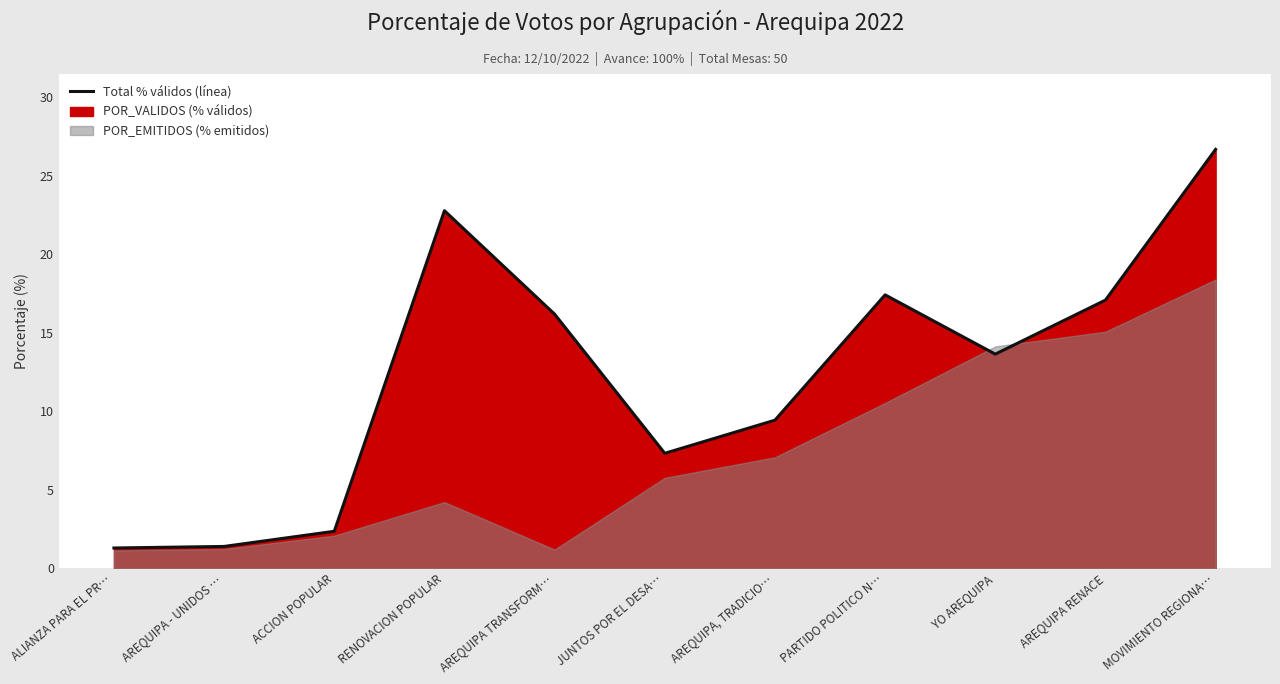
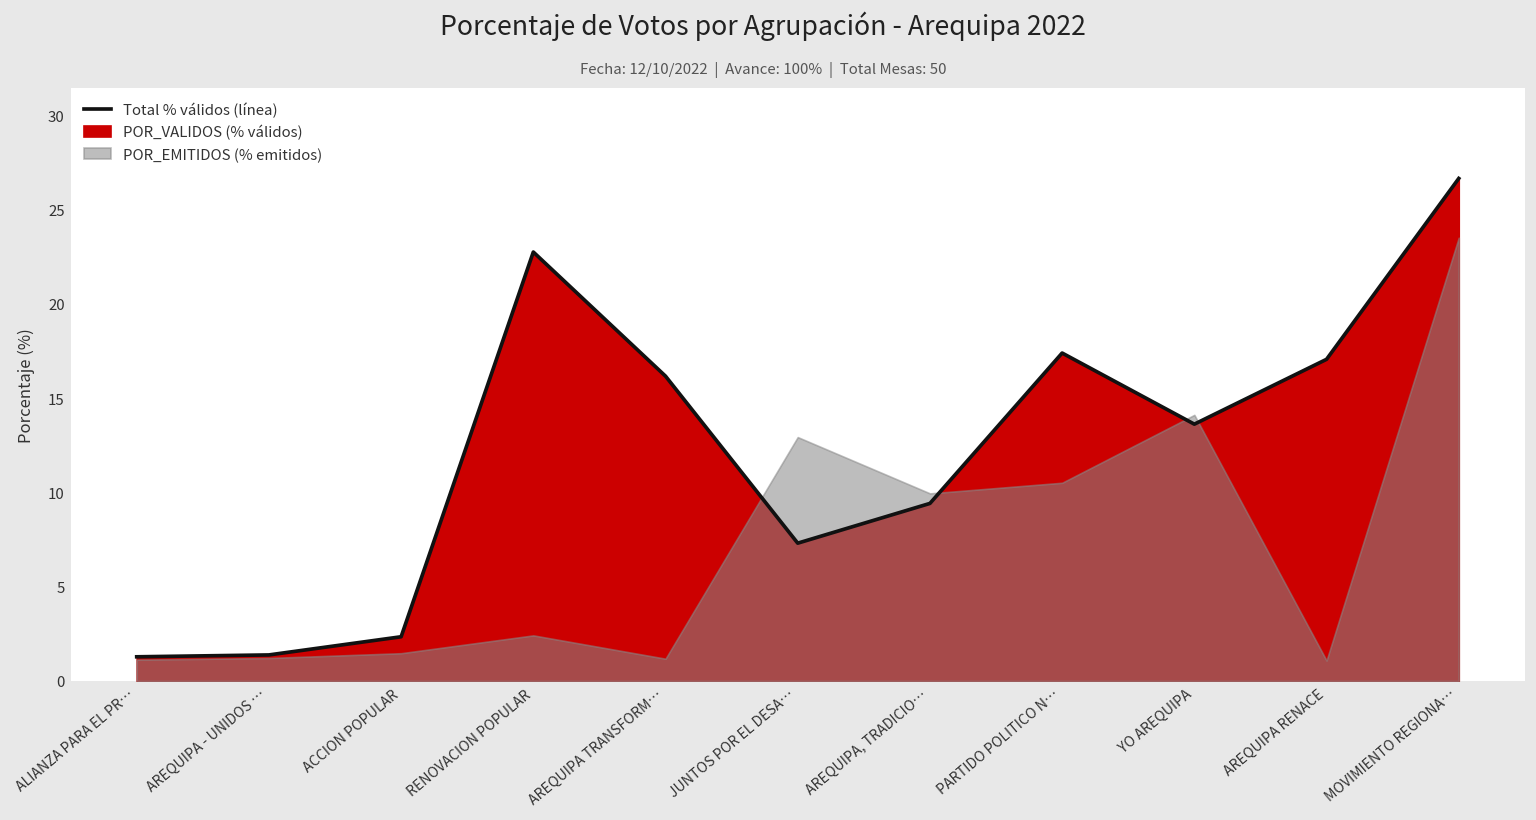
  {
    "POR_VALIDOS (% válidos)": {
      "AREQUIPA - UNIDOS …": 1.4,
      "ACCION POPULAR": 2.4,
      "RENOVACION POPULAR": 22.8,
      "AREQUIPA TRANSFORM…": 16.2,
      "JUNTOS POR EL DESA…": 7.3,
      "AREQUIPA, TRADICIO…": 9.4,
      "PARTIDO POLITICO N…": 17.4,
      "YO AREQUIPA": 13.6,
      "AREQUIPA RENACE": 17.1,
      "MOVIMIENTO REGIONA…": 26.7
    },
    "POR_EMITIDOS (% emitidos)": {
      "AREQUIPA - UNIDOS …": 1.2,
-     "ACCION POPULAR": 2.1,
-     "RENOVACION POPULAR": 4.2,
+     "ACCION POPULAR": 1.5,
+     "RENOVACION POPULAR": 2.4,
      "AREQUIPA TRANSFORM…": 1.2,
-     "JUNTOS POR EL DESA…": 5.8,
-     "AREQUIPA, TRADICIO…": 7.1,
+     "JUNTOS POR EL DESA…": 12.9,
+     "AREQUIPA, TRADICIO…": 10.0,
      "PARTIDO POLITICO N…": 10.5,
      "YO AREQUIPA": 14.1,
-     "AREQUIPA RENACE": 15.1,
-     "MOVIMIENTO REGIONA…": 18.4
+     "AREQUIPA RENACE": 1.1,
+     "MOVIMIENTO REGIONA…": 23.5
    }
  }
